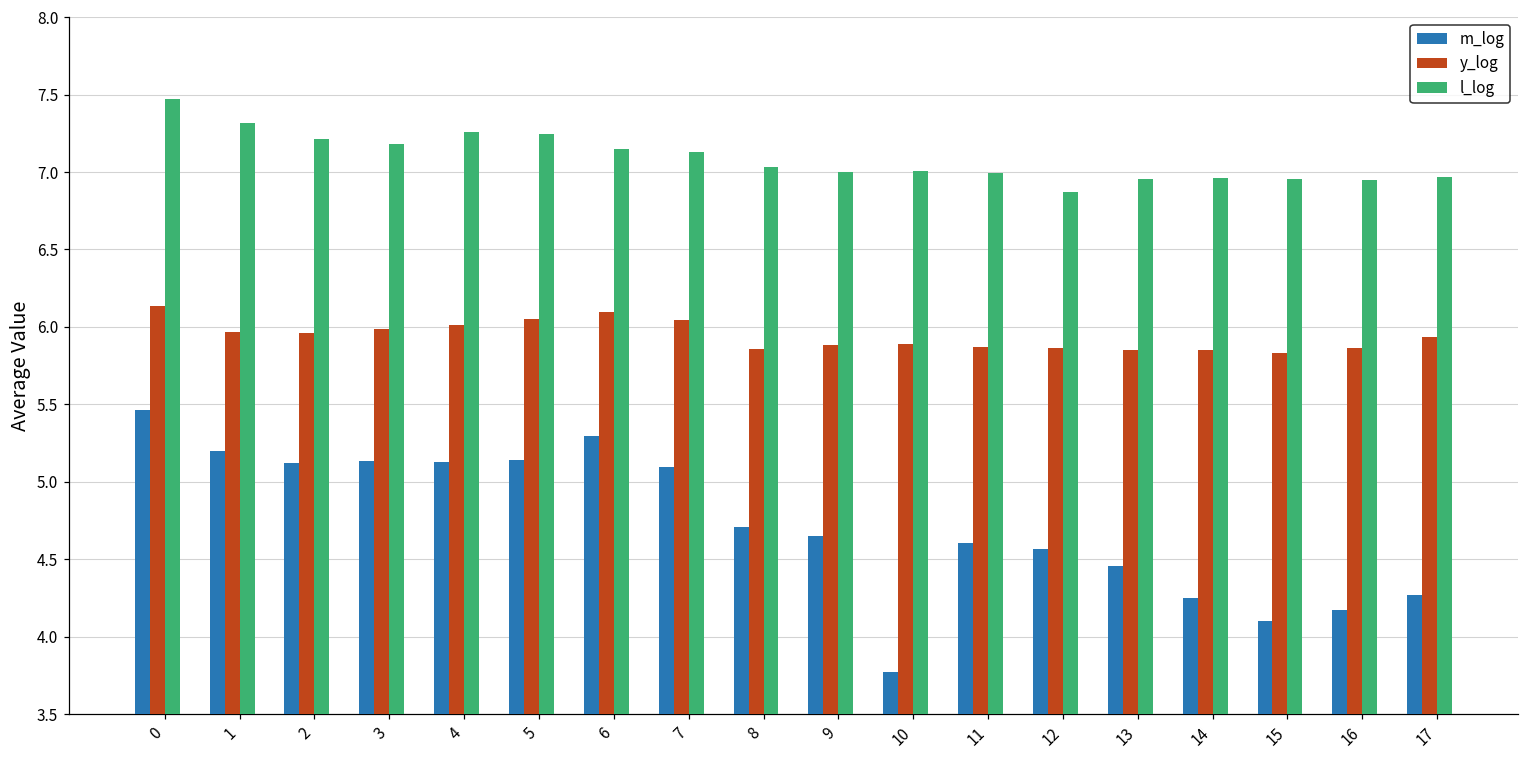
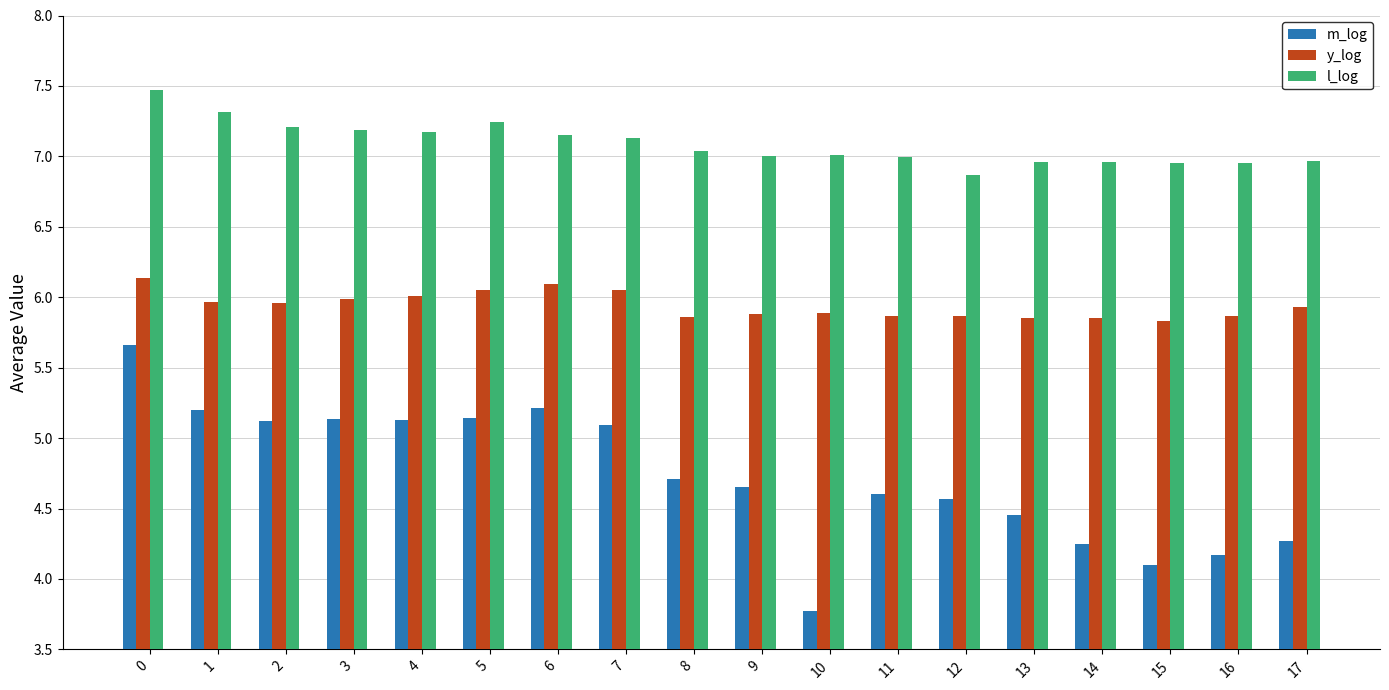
  {
    "m_log": {
-     "0": 5.46,
+     "0": 5.66,
      "1": 5.20,
      "2": 5.12,
      "3": 5.14,
      "4": 5.13,
      "5": 5.14,
-     "6": 5.30,
+     "6": 5.22,
      "7": 5.09,
      "8": 4.71,
      "9": 4.65,
      "10": 3.77,
      "11": 4.61,
      "12": 4.57,
      "13": 4.46,
      "14": 4.25,
      "15": 4.10,
      "16": 4.17,
      "17": 4.27
    },
    "y_log": {
      "0": 6.13,
      "1": 5.97,
      "2": 5.96,
      "3": 5.99,
      "4": 6.01,
      "5": 6.05,
      "6": 6.10,
      "7": 6.05,
      "8": 5.86,
      "9": 5.88,
      "10": 5.89,
      "11": 5.87,
      "12": 5.87,
      "13": 5.85,
      "14": 5.85,
      "15": 5.83,
      "16": 5.87,
      "17": 5.93
    },
    "l_log": {
      "0": 7.47,
      "1": 7.31,
      "2": 7.21,
      "3": 7.18,
-     "4": 7.26,
+     "4": 7.18,
      "5": 7.25,
      "6": 7.15,
      "7": 7.13,
      "8": 7.04,
      "9": 7.00,
      "10": 7.01,
      "11": 7.00,
      "12": 6.87,
      "13": 6.96,
      "14": 6.96,
      "15": 6.95,
      "16": 6.95,
      "17": 6.97
    }
  }
